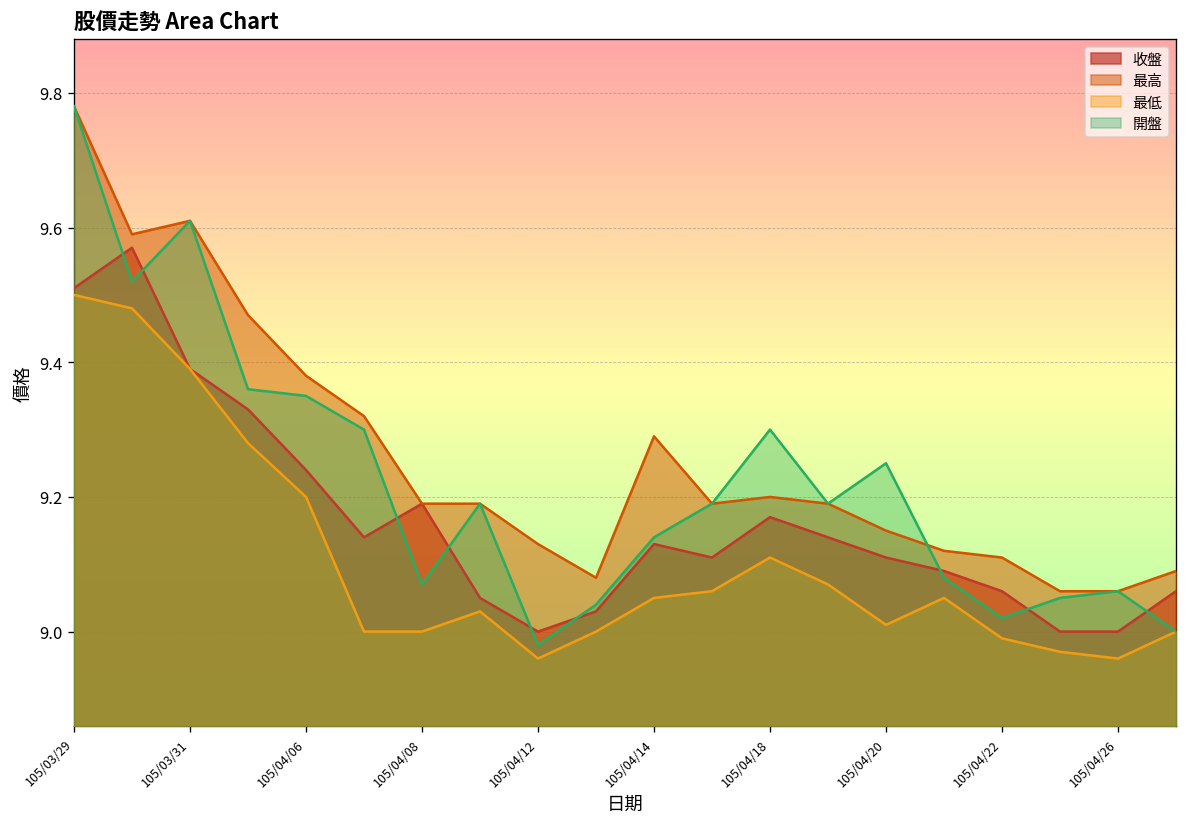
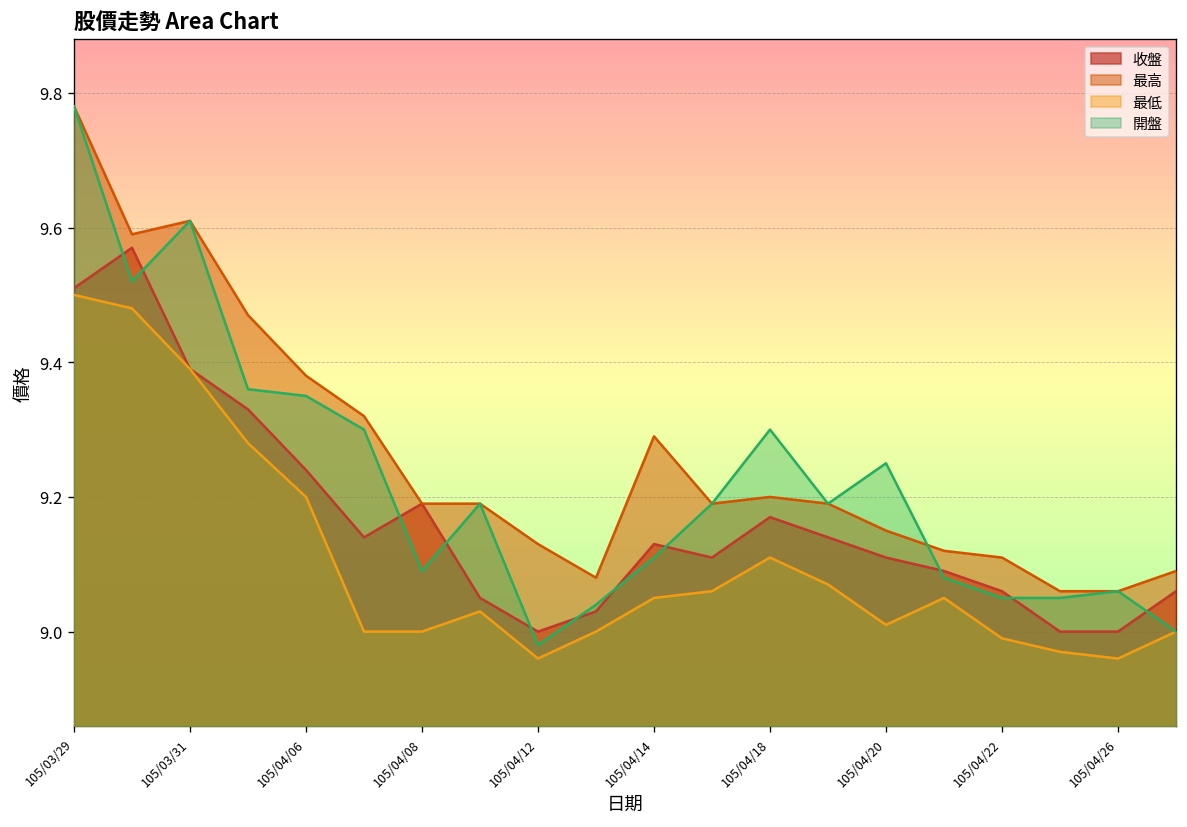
  {
    "開盤": {
      "105/04/06": 9.35,
-     "105/04/08": 9.07,
+     "105/04/08": 9.09,
      "105/04/12": 8.98,
-     "105/04/14": 9.14,
+     "105/04/14": 9.11,
      "105/04/18": 9.30,
      "105/04/20": 9.25,
-     "105/04/22": 9.02
+     "105/04/22": 9.05
    }
  }
